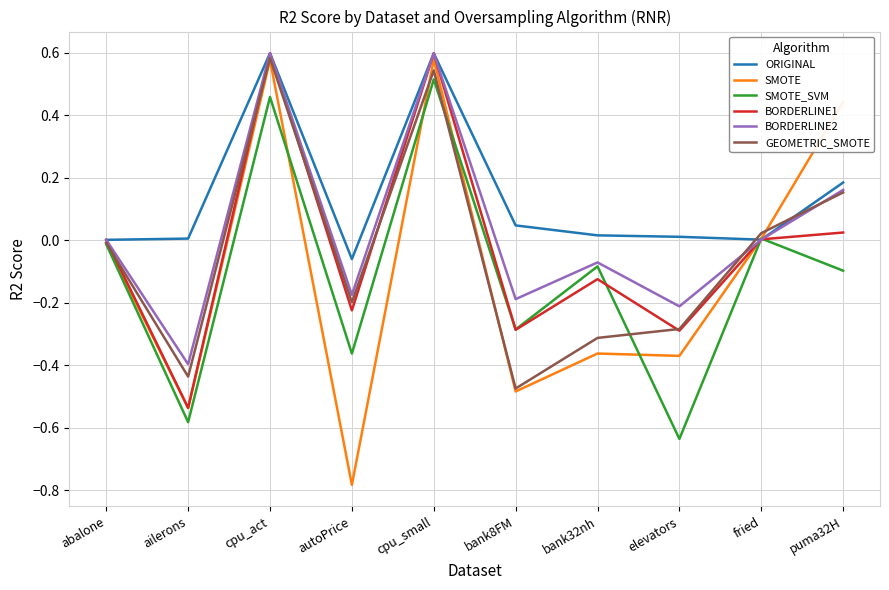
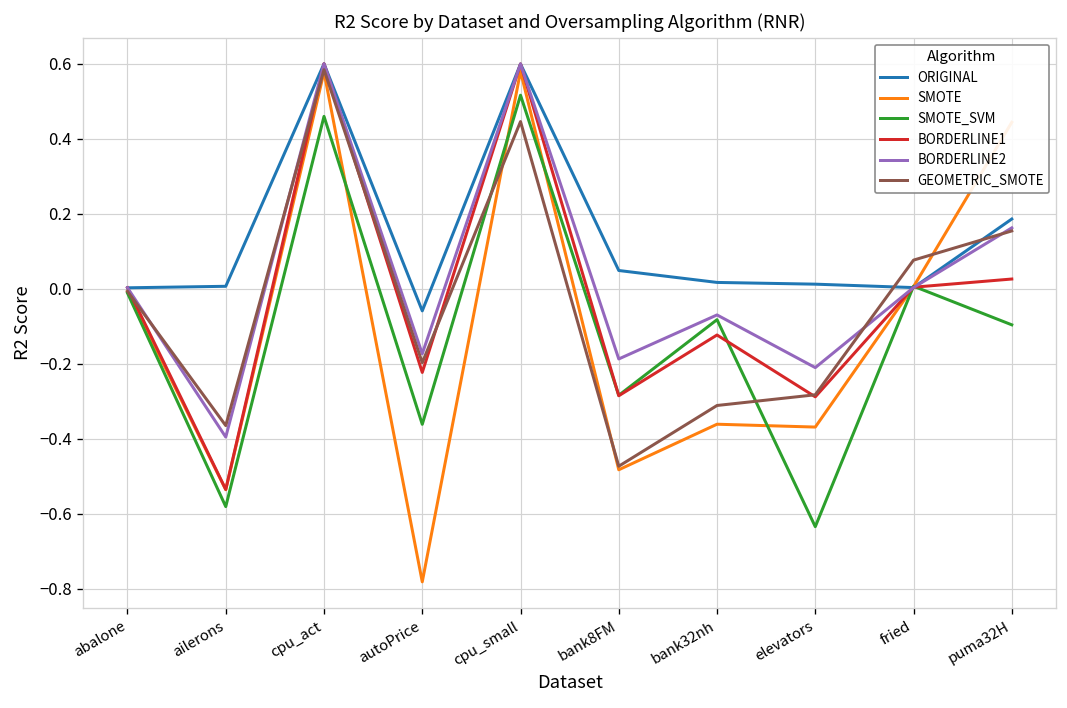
  {
    "ORIGINAL": {
      "ailerons": 0.01,
      "autoPrice": -0.06,
      "bank8FM": 0.05,
      "bank32nh": 0.02,
      "elevators": 0.01,
      "puma32H": 0.19
    },
    "SMOTE": {
      "autoPrice": -0.78,
      "cpu_small": 0.58,
      "bank8FM": -0.48,
      "bank32nh": -0.36,
      "elevators": -0.37
    },
    "SMOTE_SVM": {
      "ailerons": -0.58,
      "cpu_act": 0.46,
      "autoPrice": -0.36,
      "cpu_small": 0.52,
      "bank32nh": -0.08,
      "elevators": -0.64,
      "puma32H": -0.10
    },
    "BORDERLINE1": {
      "autoPrice": -0.22,
      "bank32nh": -0.12,
      "puma32H": 0.03
    },
    "BORDERLINE2": {
      "ailerons": -0.40,
      "autoPrice": -0.17,
      "bank8FM": -0.19,
      "bank32nh": -0.07,
      "elevators": -0.21
    },
    "GEOMETRIC_SMOTE": {
-     "ailerons": -0.44,
+     "ailerons": -0.37,
      "autoPrice": -0.20,
-     "cpu_small": 0.54,
+     "cpu_small": 0.45,
      "bank8FM": -0.47,
      "bank32nh": -0.31,
-     "fried": 0.02
+     "fried": 0.08
    }
  }
